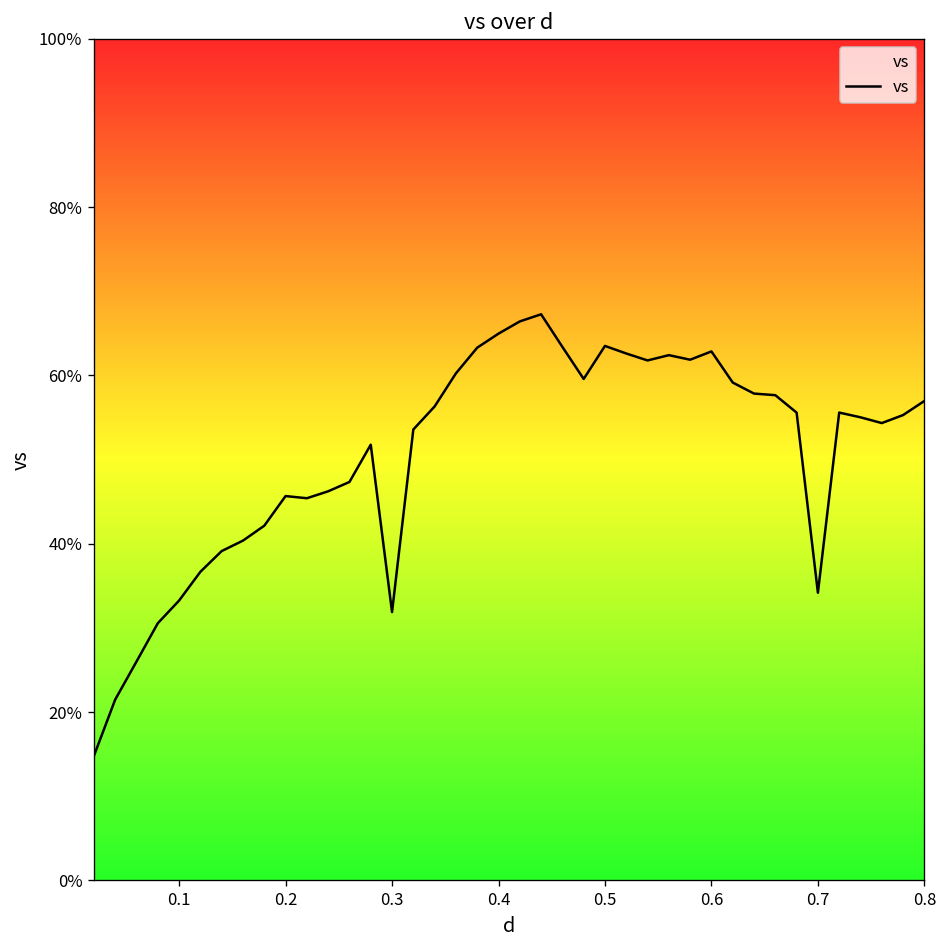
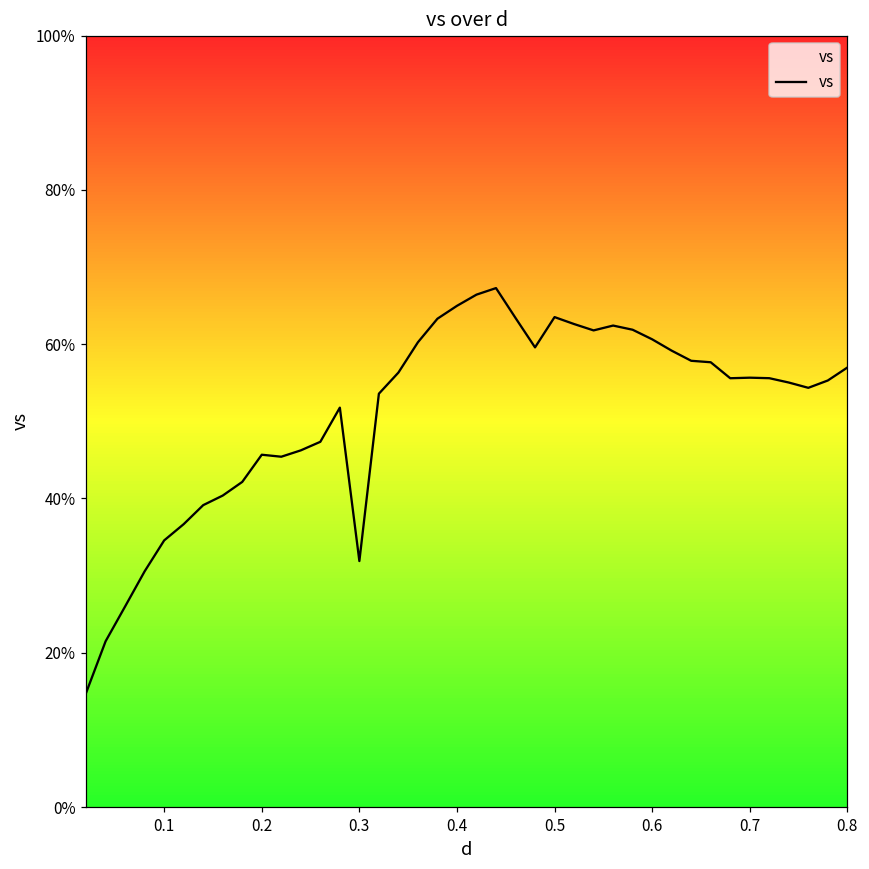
  {
-   "0.1": "33%",
+   "0.1": "35%",
    "0.2": "46%",
    "0.3": "32%",
    "0.4": "65%",
    "0.5": "64%",
-   "0.6": "63%",
-   "0.7": "34%",
+   "0.6": "61%",
+   "0.7": "56%",
    "0.8": "57%"
  }
